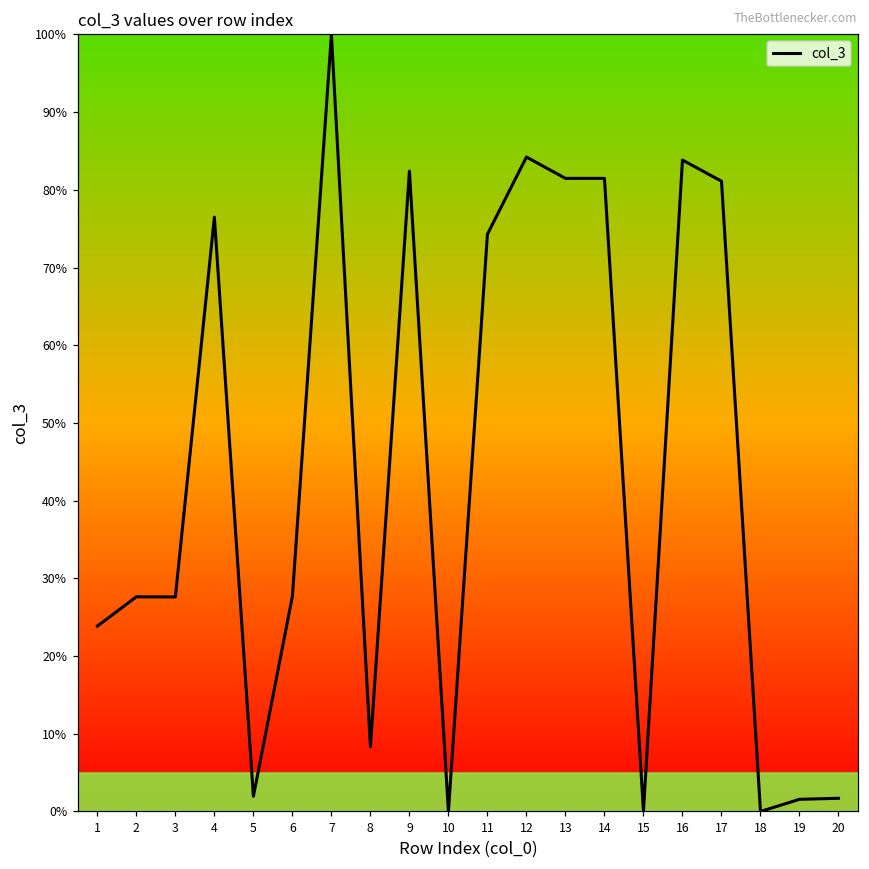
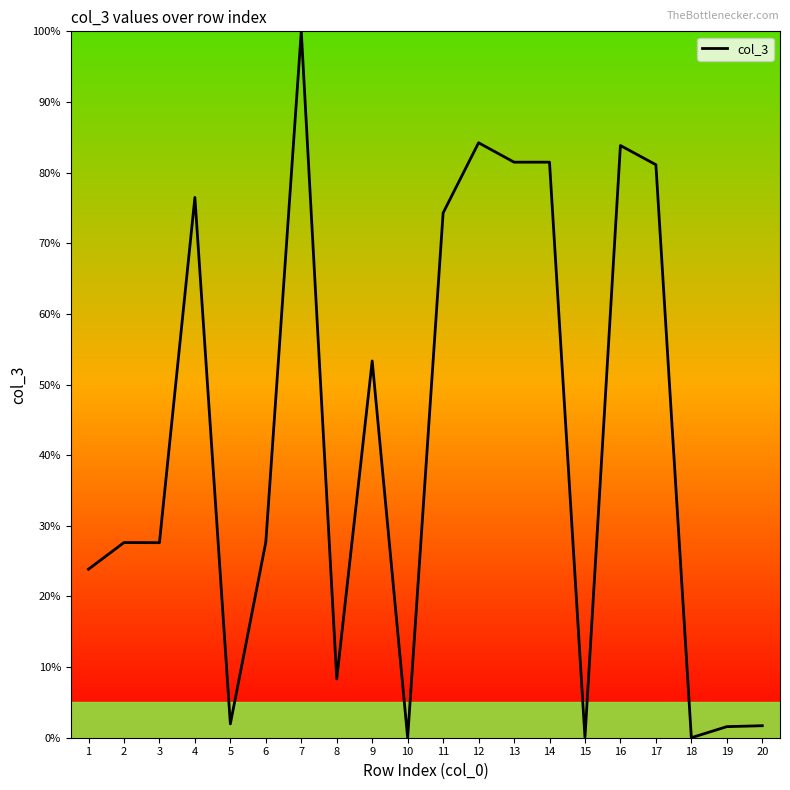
  {
    "1": "24%",
    "2": "28%",
    "3": "28%",
    "4": "76%",
    "6": "28%",
    "7": "100%",
    "8": "8%",
-   "9": "82%",
+   "9": "53%",
    "11": "74%",
    "12": "84%",
    "13": "81%",
    "14": "81%",
    "16": "84%",
    "17": "81%"
  }
